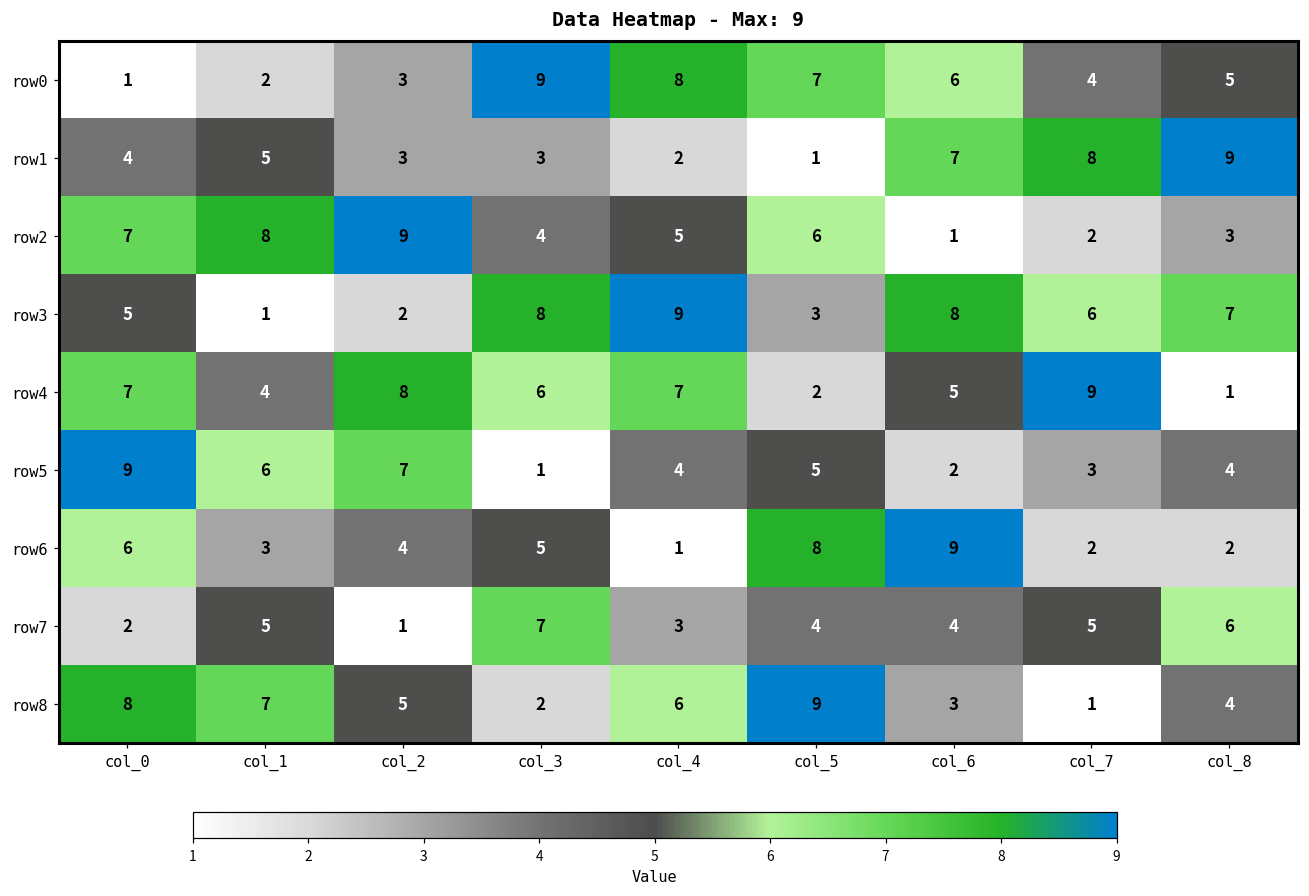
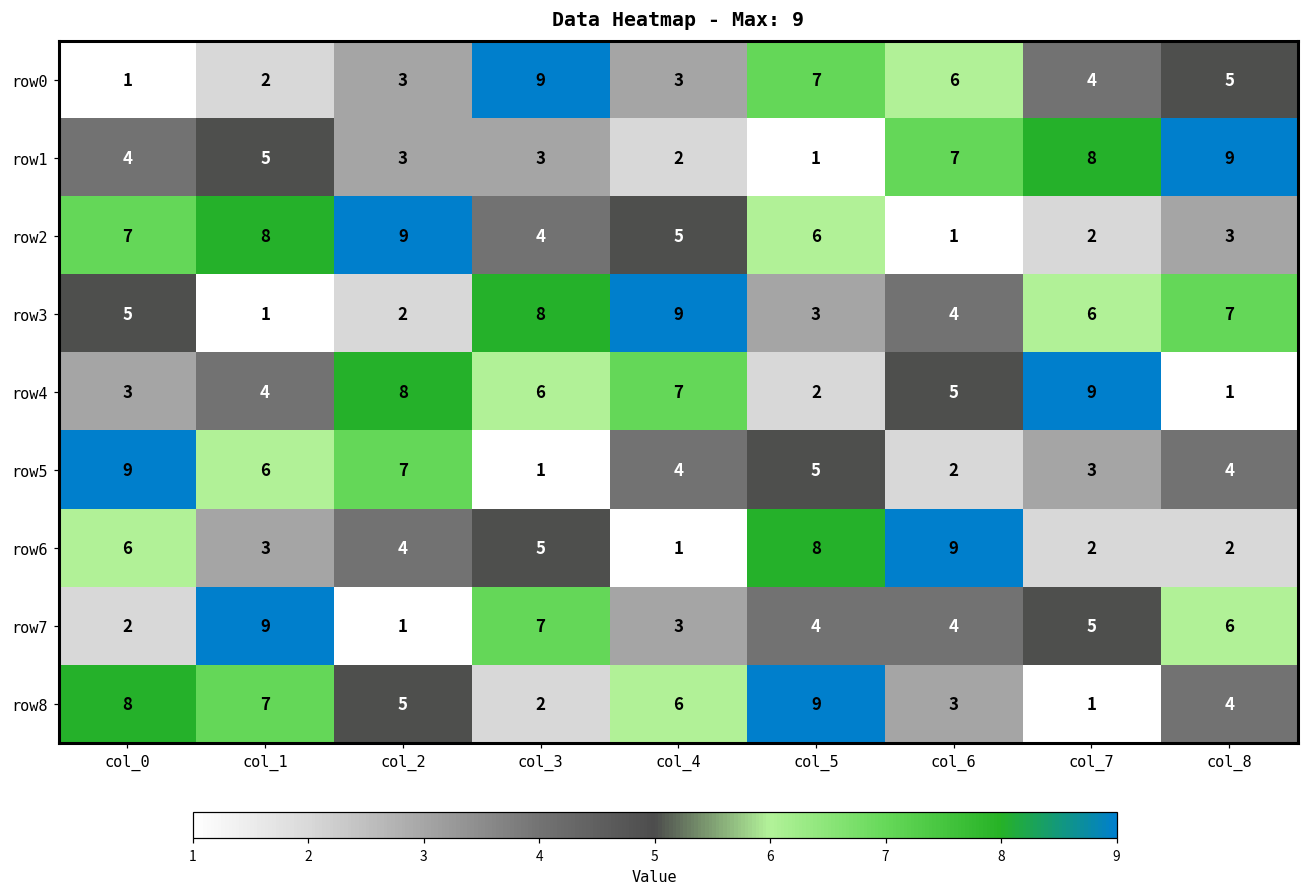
  {
    "row0": {
      "col_0": 1,
      "col_1": 2,
      "col_2": 3,
      "col_3": 9,
-     "col_4": 8,
+     "col_4": 3,
      "col_5": 7,
      "col_6": 6,
      "col_7": 4,
      "col_8": 5
    },
    "row1": {
      "col_0": 4,
      "col_1": 5,
      "col_2": 3,
      "col_3": 3,
      "col_4": 2,
      "col_5": 1,
      "col_6": 7,
      "col_7": 8,
      "col_8": 9
    },
    "row2": {
      "col_0": 7,
      "col_1": 8,
      "col_2": 9,
      "col_3": 4,
      "col_4": 5,
      "col_5": 6,
      "col_6": 1,
      "col_7": 2,
      "col_8": 3
    },
    "row3": {
      "col_0": 5,
      "col_1": 1,
      "col_2": 2,
      "col_3": 8,
      "col_4": 9,
      "col_5": 3,
-     "col_6": 8,
+     "col_6": 4,
      "col_7": 6,
      "col_8": 7
    },
    "row4": {
-     "col_0": 7,
+     "col_0": 3,
      "col_1": 4,
      "col_2": 8,
      "col_3": 6,
      "col_4": 7,
      "col_5": 2,
      "col_6": 5,
      "col_7": 9,
      "col_8": 1
    },
    "row5": {
      "col_0": 9,
      "col_1": 6,
      "col_2": 7,
      "col_3": 1,
      "col_4": 4,
      "col_5": 5,
      "col_6": 2,
      "col_7": 3,
      "col_8": 4
    },
    "row6": {
      "col_0": 6,
      "col_1": 3,
      "col_2": 4,
      "col_3": 5,
      "col_4": 1,
      "col_5": 8,
      "col_6": 9,
      "col_7": 2,
      "col_8": 2
    },
    "row7": {
      "col_0": 2,
-     "col_1": 5,
+     "col_1": 9,
      "col_2": 1,
      "col_3": 7,
      "col_4": 3,
      "col_5": 4,
      "col_6": 4,
      "col_7": 5,
      "col_8": 6
    },
    "row8": {
      "col_0": 8,
      "col_1": 7,
      "col_2": 5,
      "col_3": 2,
      "col_4": 6,
      "col_5": 9,
      "col_6": 3,
      "col_7": 1,
      "col_8": 4
    }
  }
